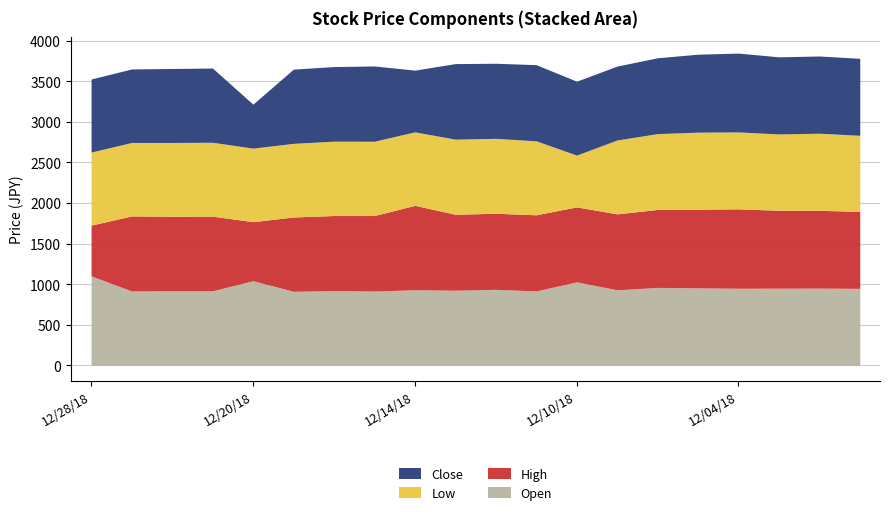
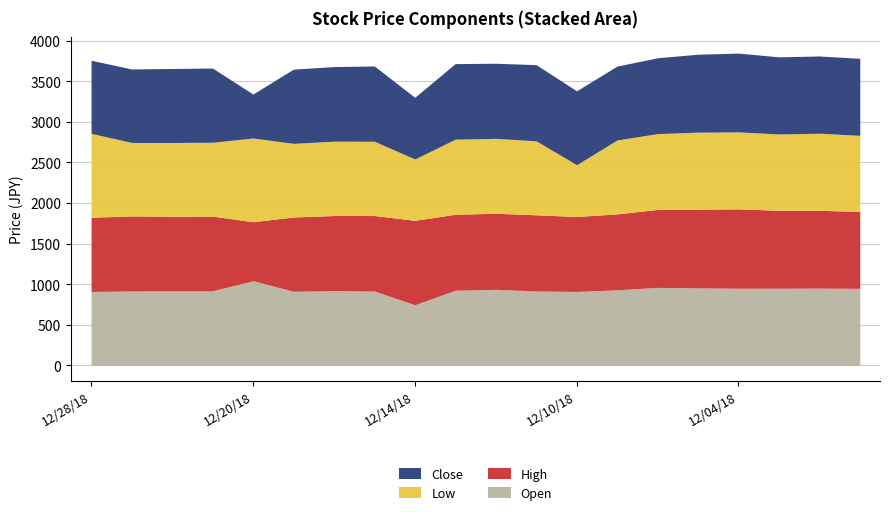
  {
    "Open": {
-     "12/28/18": 1100,
+     "12/28/18": 900,
      "12/20/18": 1000,
-     "12/14/18": 900,
-     "12/10/18": 1000,
+     "12/14/18": 700,
+     "12/10/18": 900,
      "12/04/18": 900
    },
    "High": {
-     "12/28/18": 600,
+     "12/28/18": 900,
      "12/20/18": 700,
      "12/14/18": 1000,
      "12/10/18": 900,
      "12/04/18": 1000
    },
    "Low": {
-     "12/28/18": 900,
-     "12/20/18": 900,
-     "12/14/18": 900,
+     "12/28/18": 1000,
+     "12/20/18": 1000,
+     "12/14/18": 800,
      "12/10/18": 600,
      "12/04/18": 900
    },
    "Close": {
      "12/28/18": 900,
      "12/20/18": 500,
      "12/14/18": 800,
      "12/10/18": 900,
      "12/04/18": 1000
    }
  }
